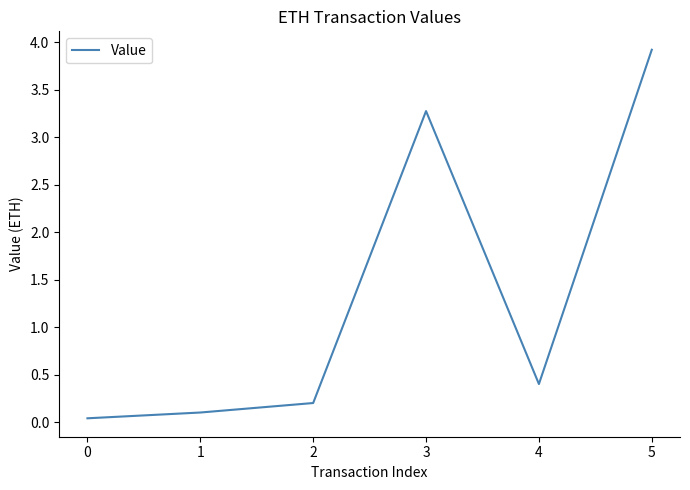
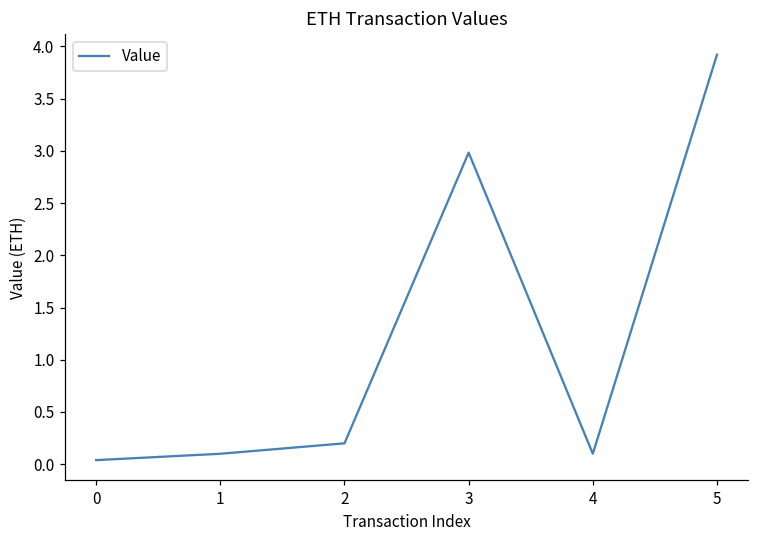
  {
    "0": 0.0,
    "1": 0.1,
    "2": 0.2,
-   "3": 3.3,
-   "4": 0.4,
+   "3": 3.0,
+   "4": 0.1,
    "5": 3.9
  }
